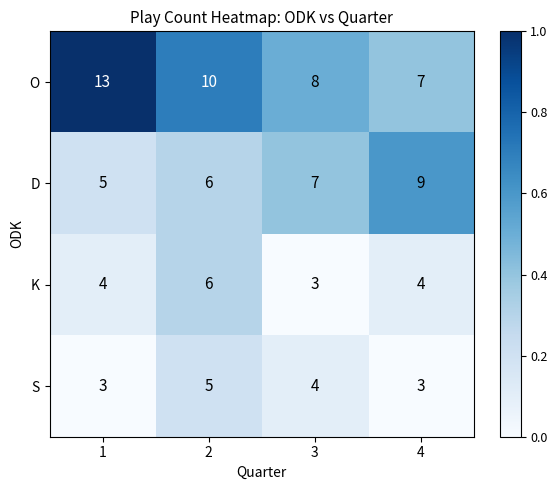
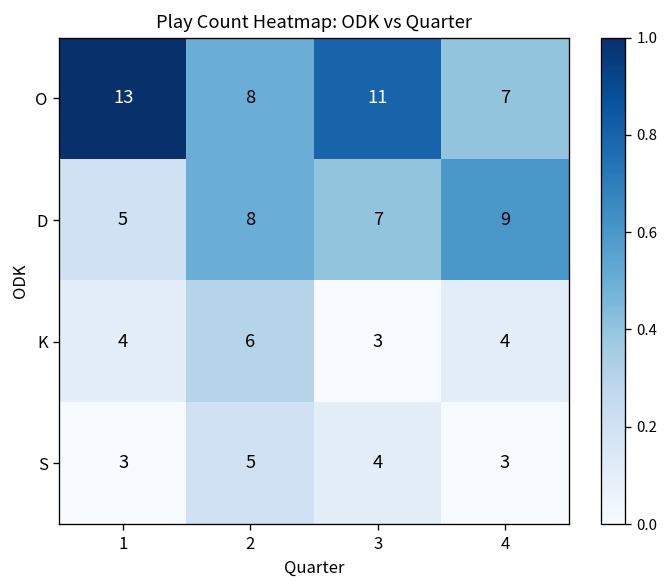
  {
    "O": {
      "1": 13,
-     "2": 10,
-     "3": 8,
+     "2": 8,
+     "3": 11,
      "4": 7
    },
    "D": {
      "1": 5,
-     "2": 6,
+     "2": 8,
      "3": 7,
      "4": 9
    },
    "K": {
      "1": 4,
      "2": 6,
      "3": 3,
      "4": 4
    },
    "S": {
      "1": 3,
      "2": 5,
      "3": 4,
      "4": 3
    }
  }
